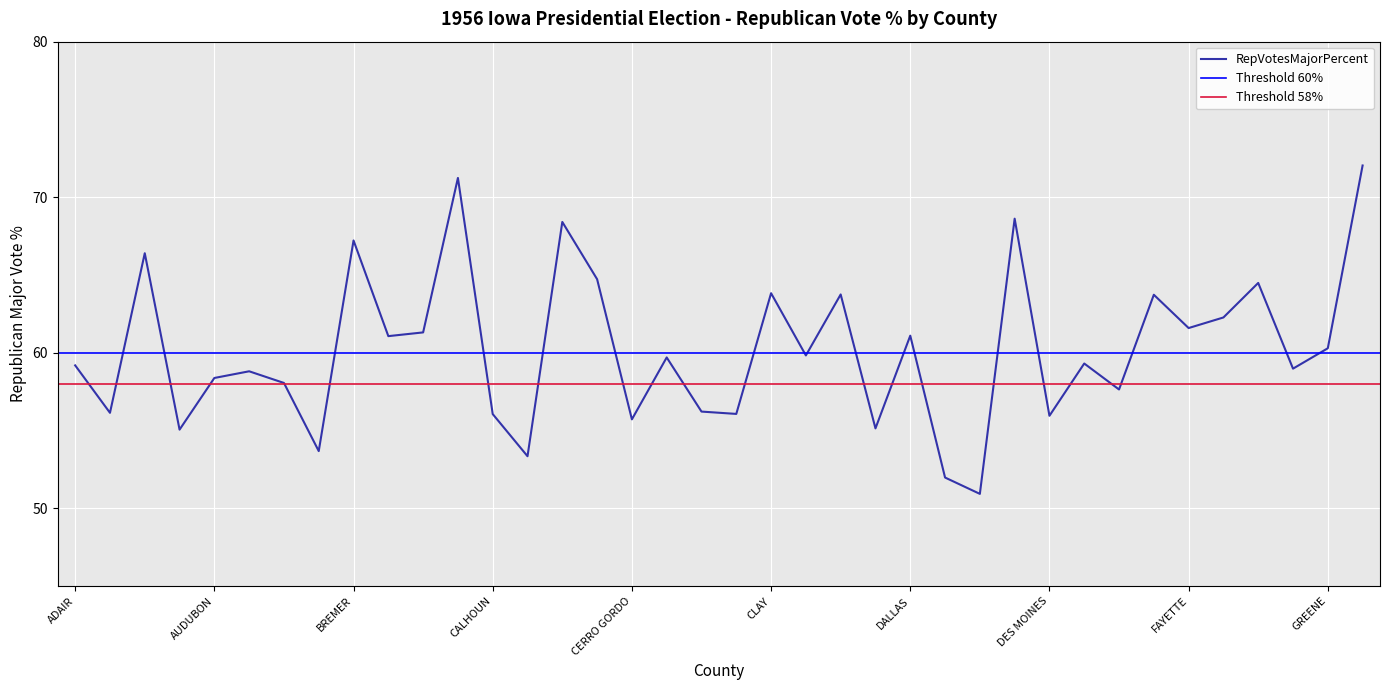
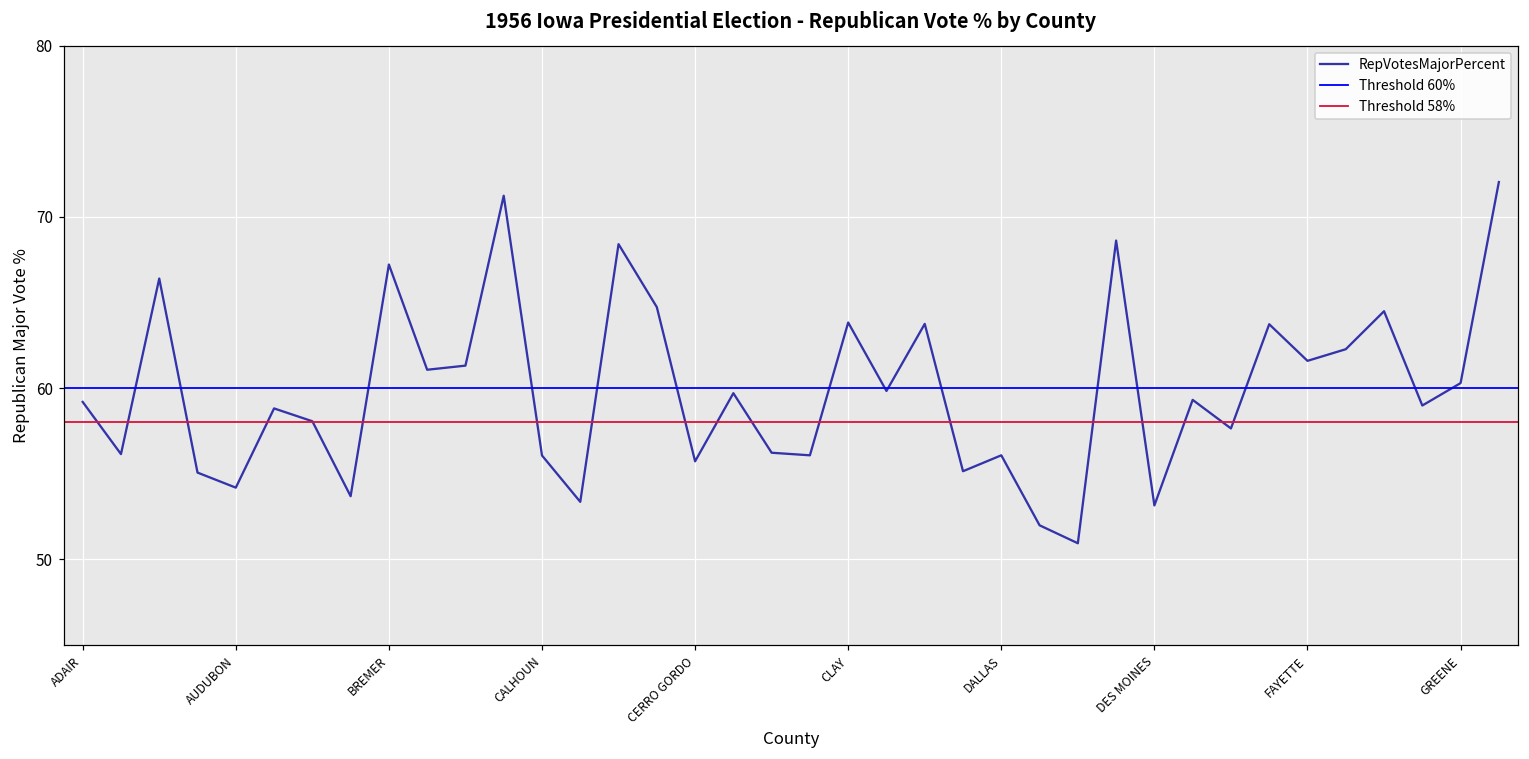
  {
    "ADAIR": 59.2,
-   "AUDUBON": 58.4,
+   "AUDUBON": 54.2,
    "BREMER": 67.2,
    "CALHOUN": 56.1,
    "CERRO GORDO": 55.7,
    "CLAY": 63.8,
-   "DALLAS": 61.1,
-   "DES MOINES": 56.0,
+   "DALLAS": 56.1,
+   "DES MOINES": 53.1,
    "FAYETTE": 61.6,
    "GREENE": 60.3
  }
